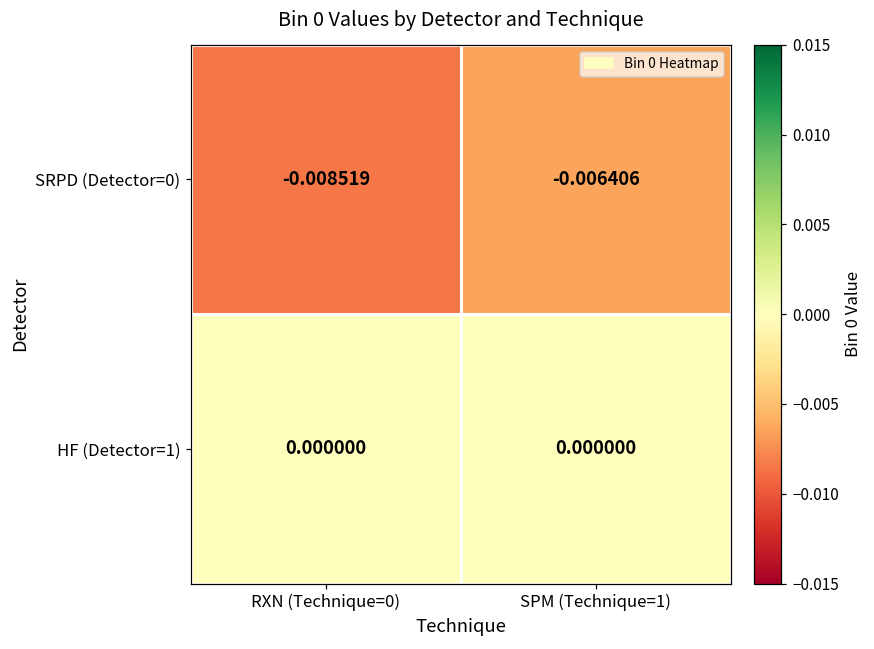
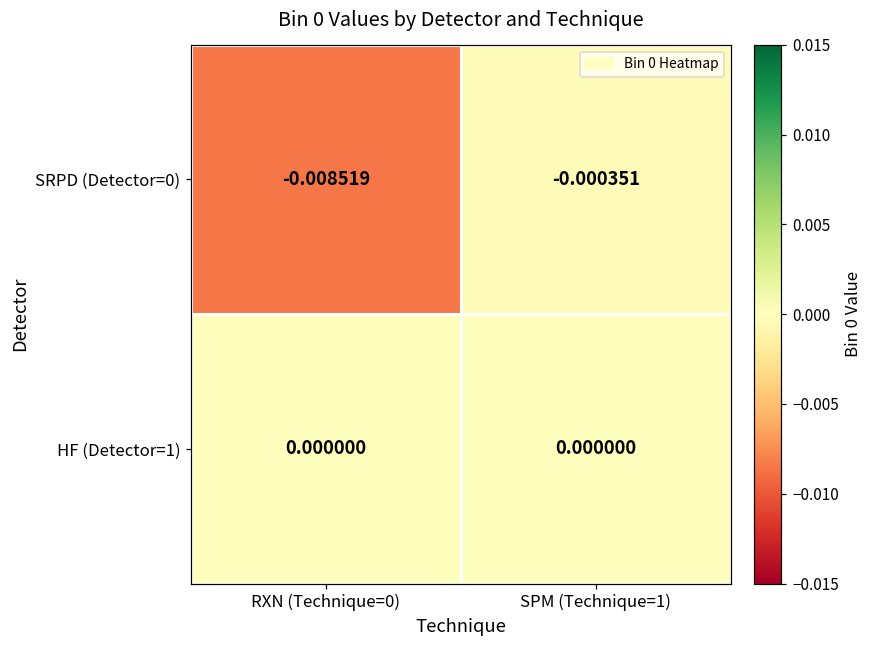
  {
    "SRPD (Detector=0)": {
      "RXN (Technique=0)": -0.008519,
-     "SPM (Technique=1)": -0.006406
+     "SPM (Technique=1)": -0.000351
    },
    "HF (Detector=1)": {
      "RXN (Technique=0)": 0.000000,
      "SPM (Technique=1)": 0.000000
    }
  }
